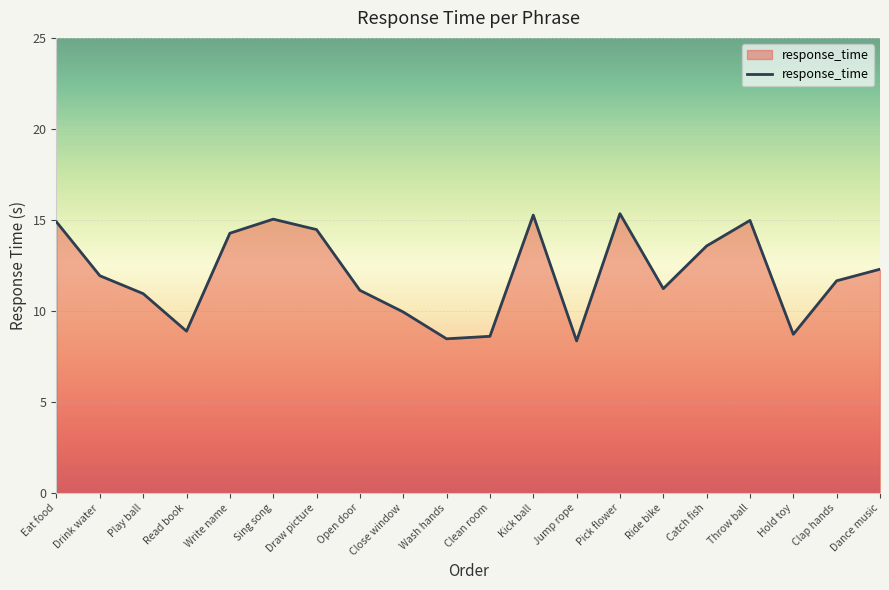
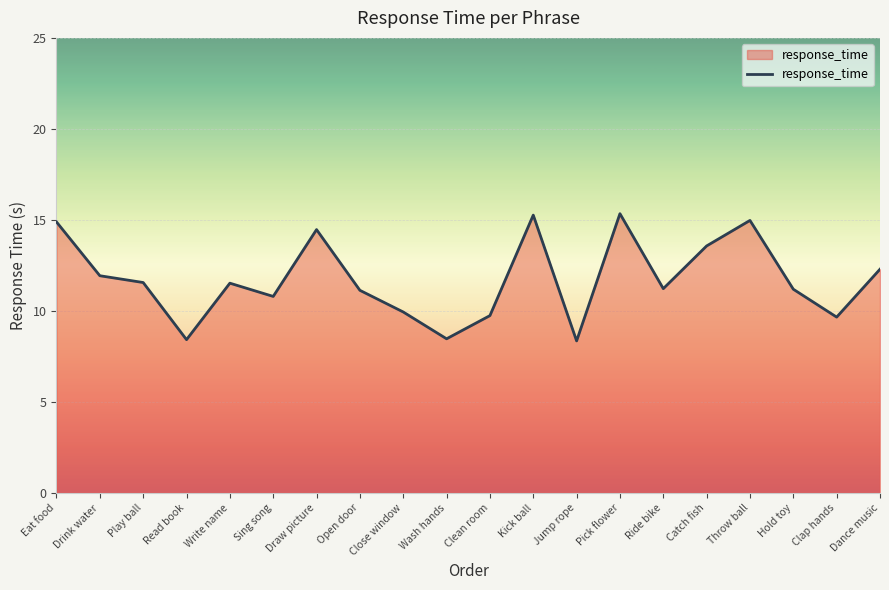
  {
    "Eat food": 14.9,
    "Drink water": 11.9,
-   "Play ball": 11.0,
-   "Read book": 8.9,
-   "Write name": 14.3,
-   "Sing song": 15.0,
+   "Play ball": 11.6,
+   "Read book": 8.4,
+   "Write name": 11.5,
+   "Sing song": 10.8,
    "Draw picture": 14.5,
    "Open door": 11.1,
    "Close window": 9.9,
    "Wash hands": 8.5,
-   "Clean room": 8.6,
+   "Clean room": 9.7,
    "Kick ball": 15.3,
    "Jump rope": 8.4,
    "Pick flower": 15.3,
    "Ride bike": 11.2,
    "Catch fish": 13.6,
    "Throw ball": 15.0,
-   "Hold toy": 8.7,
-   "Clap hands": 11.7,
+   "Hold toy": 11.2,
+   "Clap hands": 9.7,
    "Dance music": 12.3
  }
